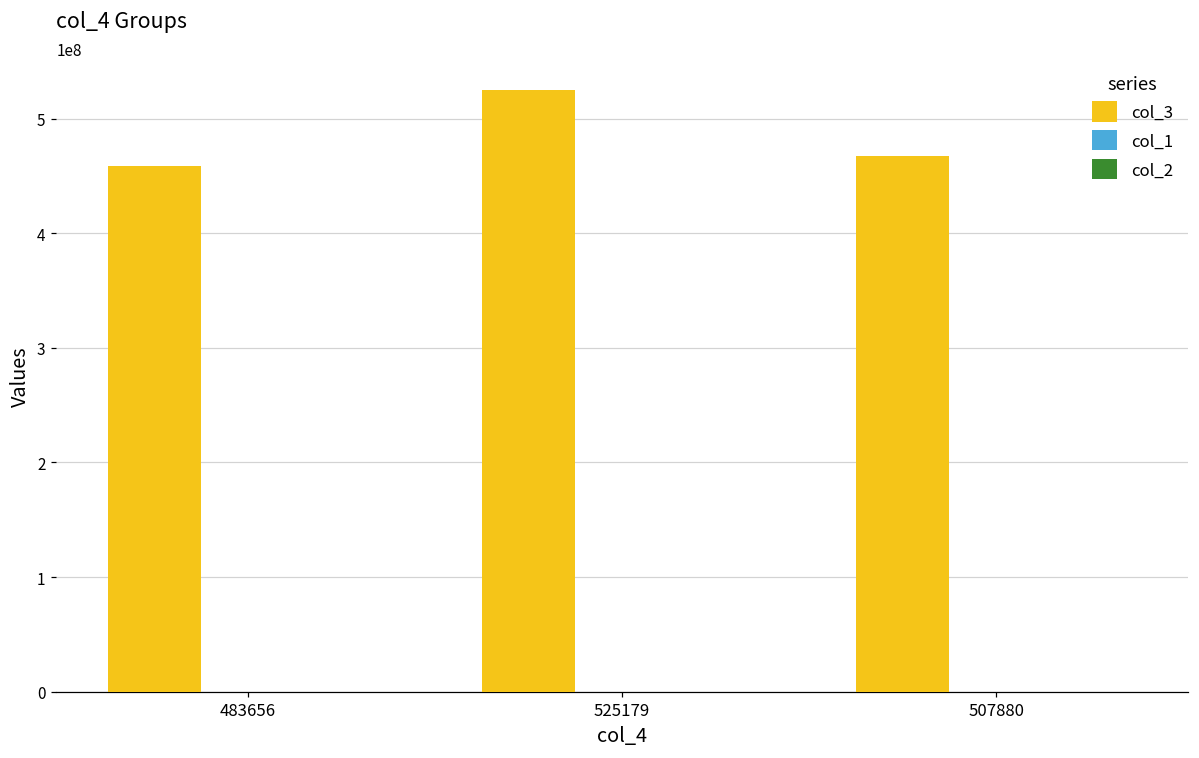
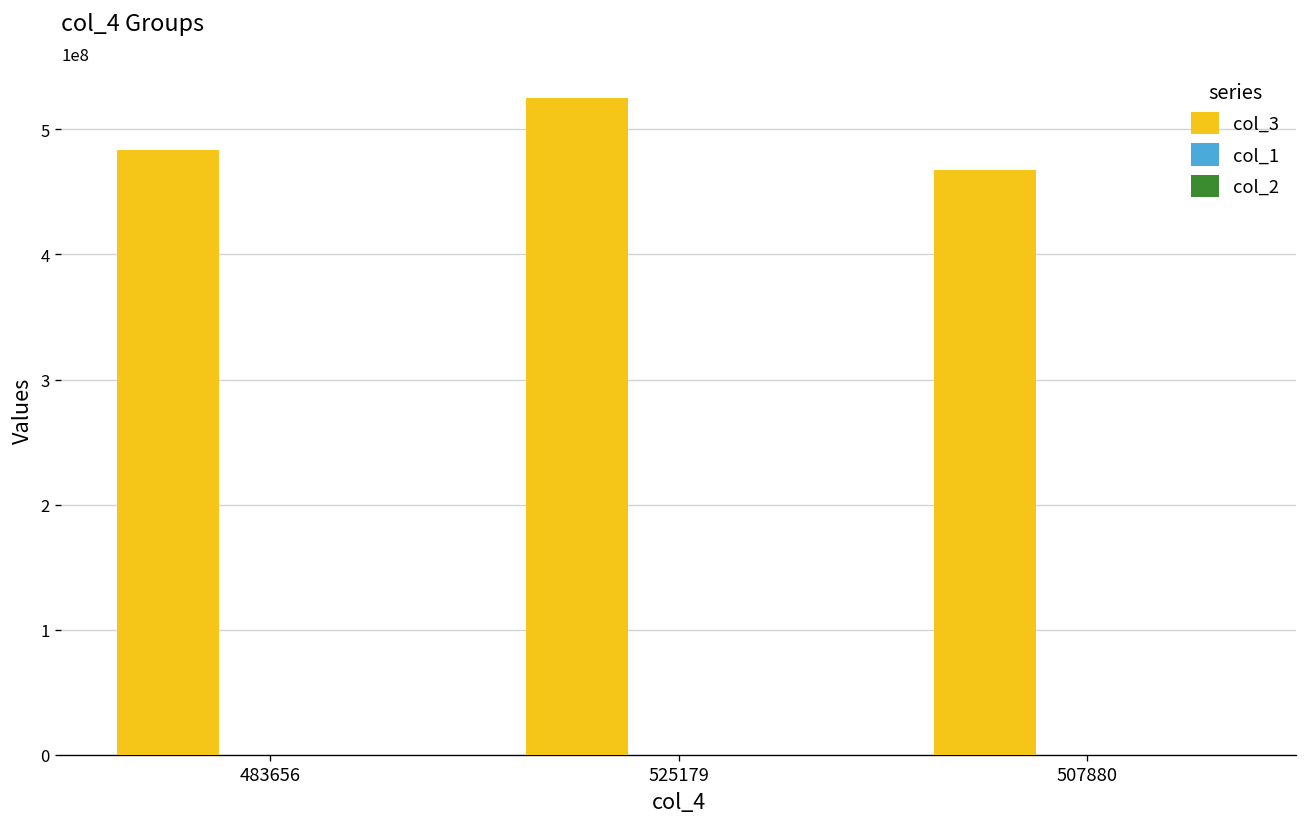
  {
    "col_3": {
-     "483656": 459000000,
+     "483656": 484000000,
      "525179": 525000000,
      "507880": 467000000
    }
  }
